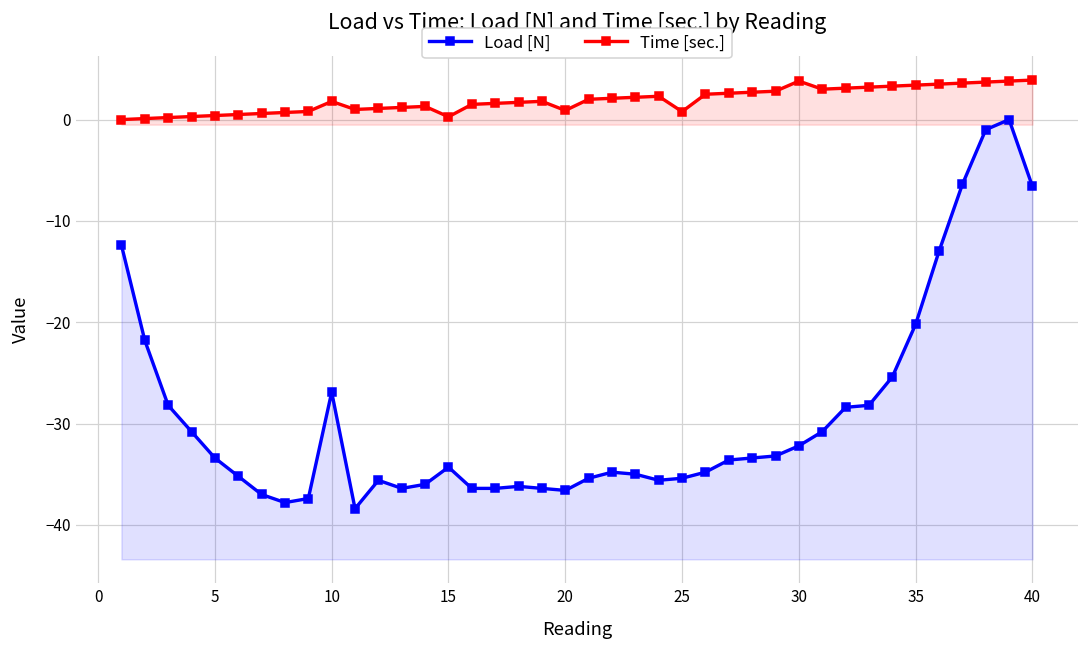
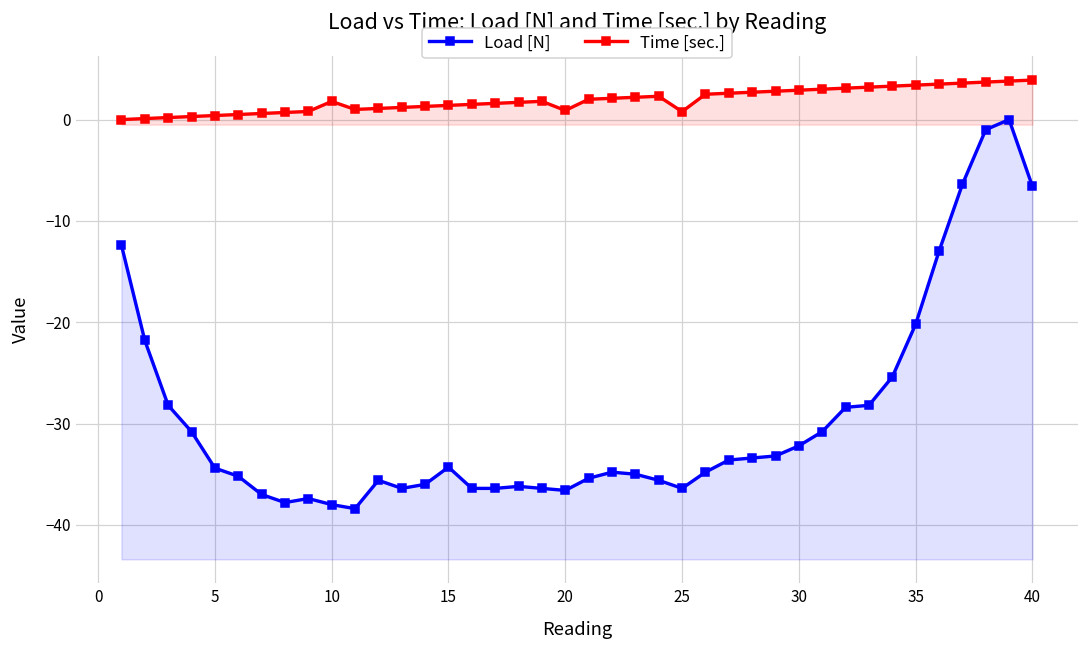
  {
    "Load [N]": {
-     "5": -33,
-     "10": -27,
+     "5": -34,
+     "10": -38,
      "15": -34,
      "20": -37,
-     "25": -35,
+     "25": -36,
      "30": -32,
      "35": -20,
      "40": -7
    },
    "Time [sec.]": {
      "5": 0,
      "10": 2,
-     "15": 0,
+     "15": 1,
      "20": 1,
      "25": 1,
-     "30": 4,
+     "30": 3,
      "35": 3,
      "40": 4
    }
  }
